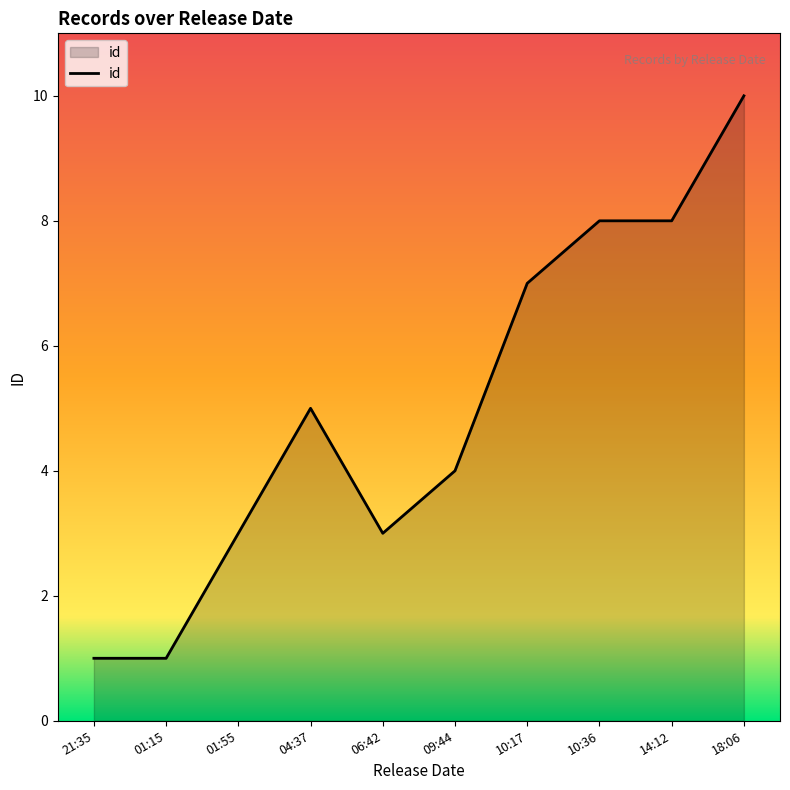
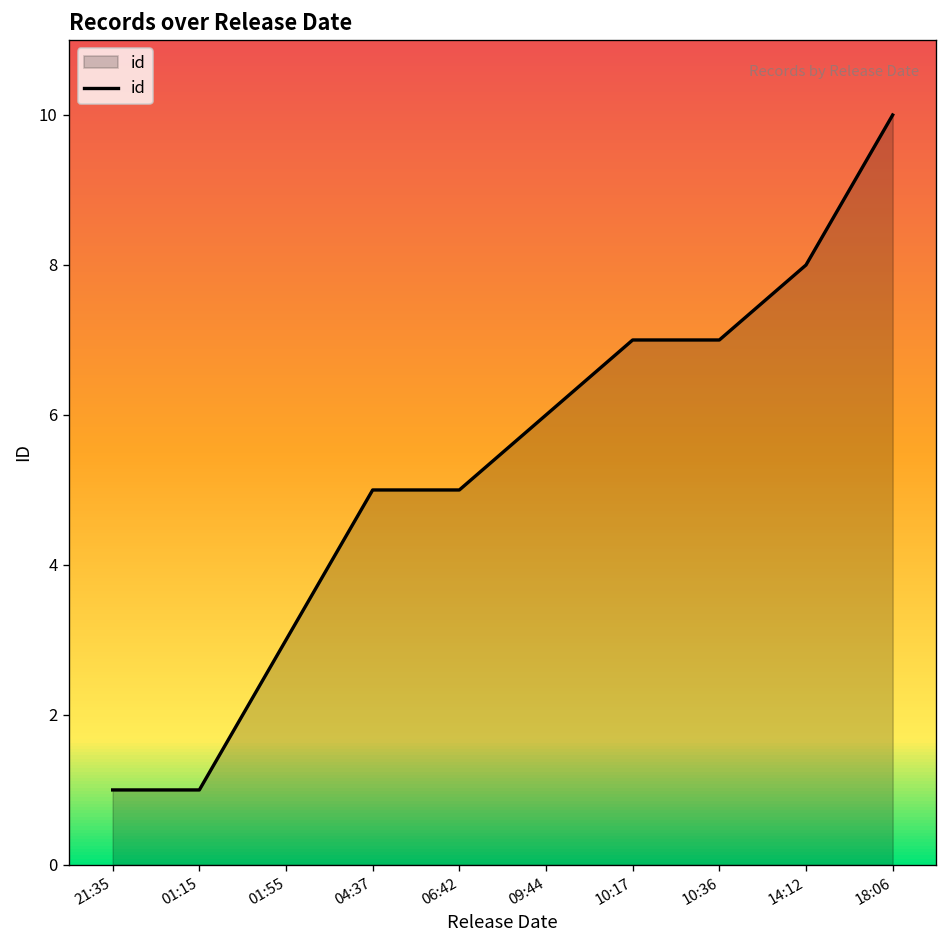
  {
    "21:35": 1,
    "01:15": 1,
    "01:55": 3,
    "04:37": 5,
-   "06:42": 3,
-   "09:44": 4,
+   "06:42": 5,
+   "09:44": 6,
    "10:17": 7,
-   "10:36": 8,
+   "10:36": 7,
    "14:12": 8,
    "18:06": 10
  }
